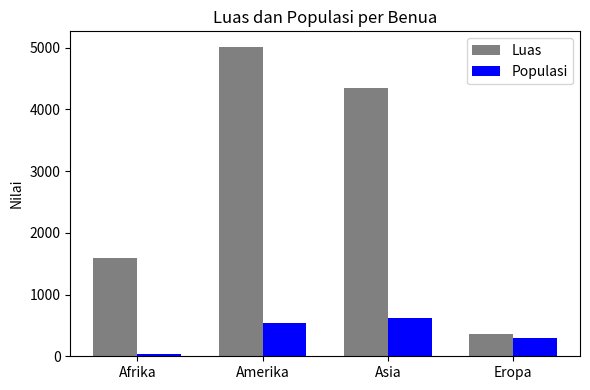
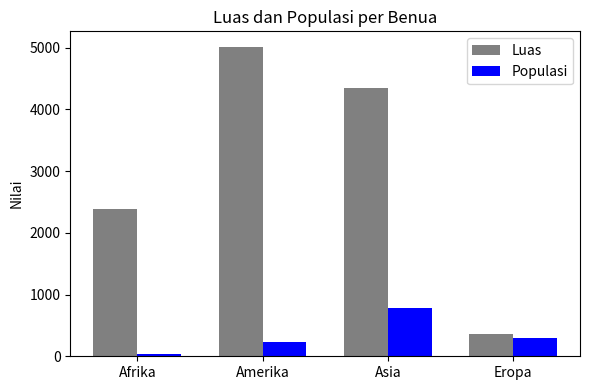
  {
    "Luas": {
-     "Afrika": 1600,
+     "Afrika": 2400,
      "Amerika": 5000,
      "Asia": 4400,
      "Eropa": 400
    },
    "Populasi": {
      "Afrika": 0,
-     "Amerika": 500,
-     "Asia": 600,
+     "Amerika": 200,
+     "Asia": 800,
      "Eropa": 300
    }
  }
